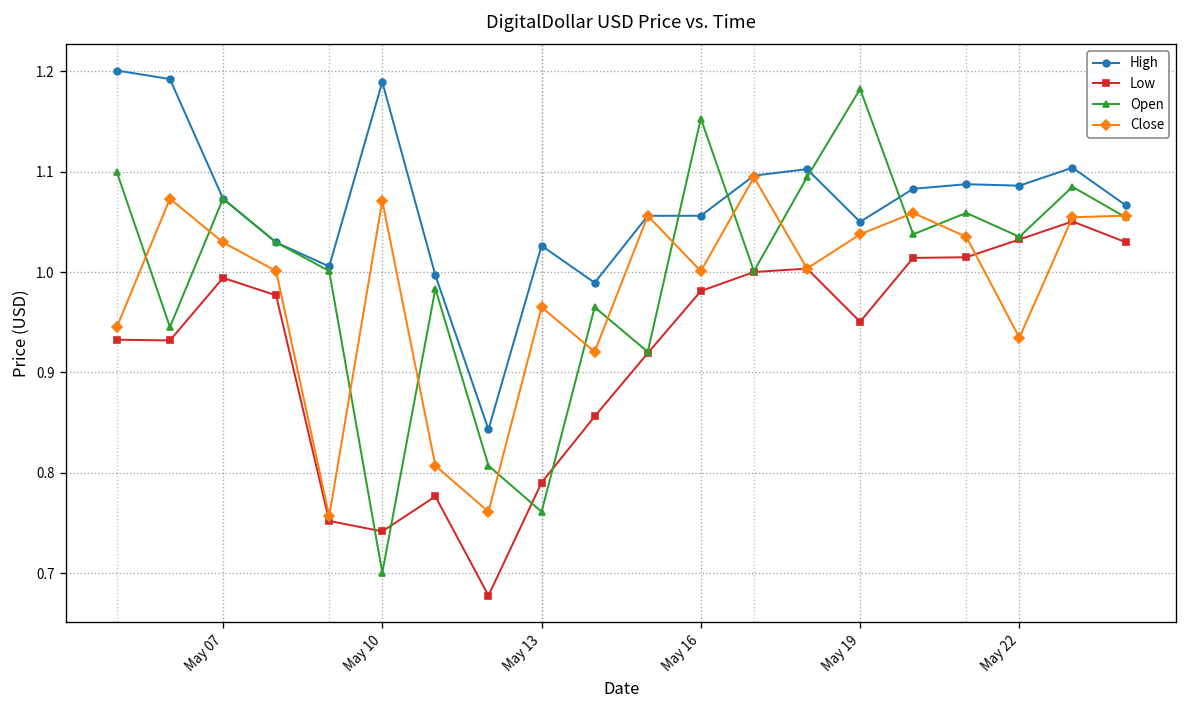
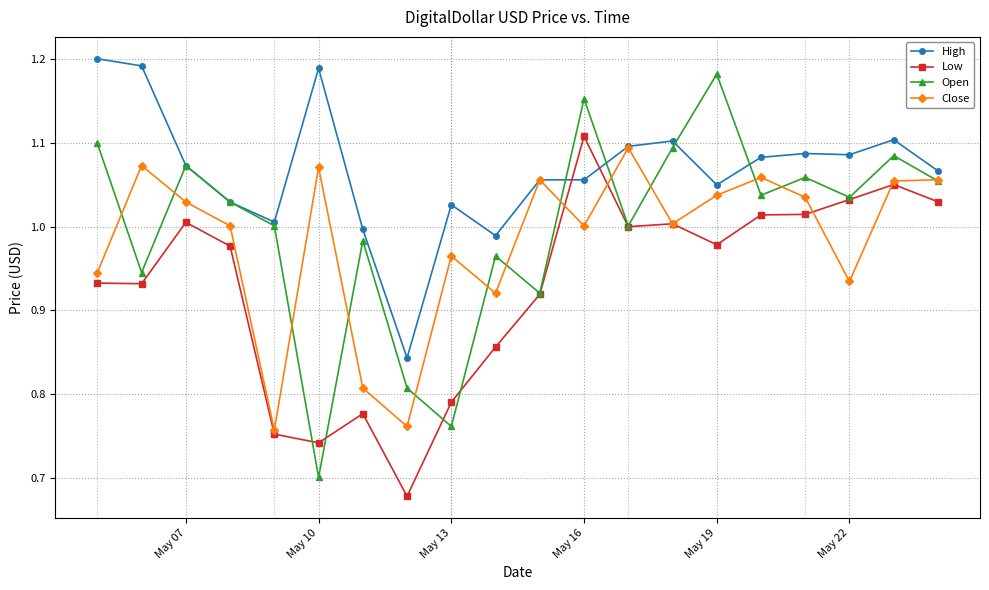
  {
    "High": {
      "May 10": 1.19,
      "May 13": 1.03,
      "May 16": 1.06,
      "May 19": 1.05,
      "May 22": 1.09
    },
    "Low": {
-     "May 07": 0.99,
+     "May 07": 1.01,
      "May 10": 0.74,
      "May 13": 0.79,
-     "May 16": 0.98,
-     "May 19": 0.95
+     "May 16": 1.11,
+     "May 19": 0.98
    },
    "Open": {
      "May 10": 0.70,
      "May 13": 0.76,
      "May 16": 1.15,
      "May 19": 1.18
    },
    "Close": {
      "May 07": 1.03,
      "May 10": 1.07,
      "May 13": 0.96,
      "May 16": 1.00,
      "May 19": 1.04,
      "May 22": 0.93
    }
  }
